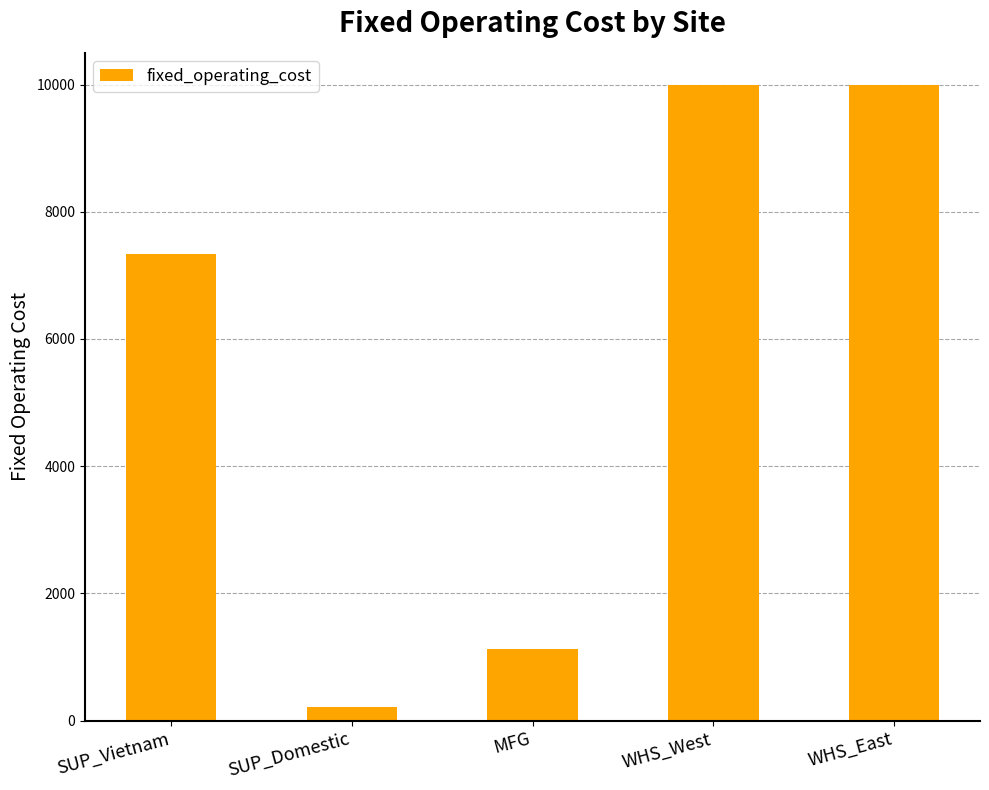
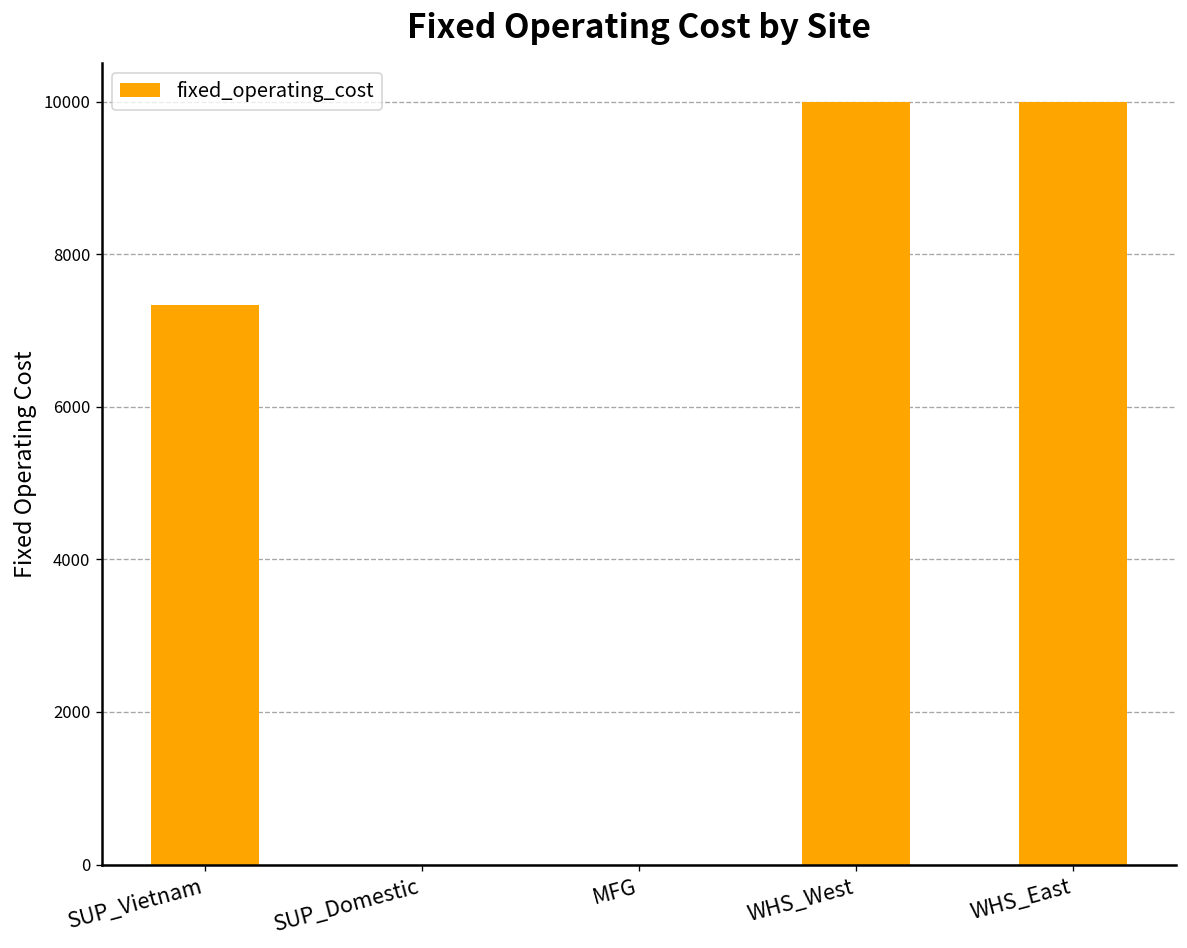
  {
    "SUP_Vietnam": 7300,
-   "SUP_Domestic": 200,
-   "MFG": 1100,
+   "SUP_Domestic": 0,
+   "MFG": 0,
    "WHS_West": 10000,
    "WHS_East": 10000
  }
